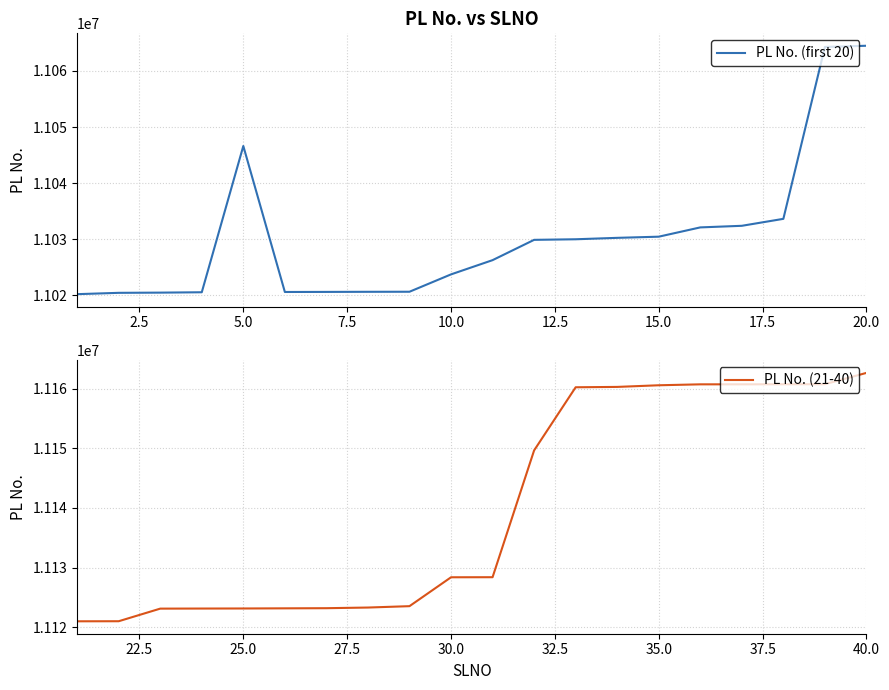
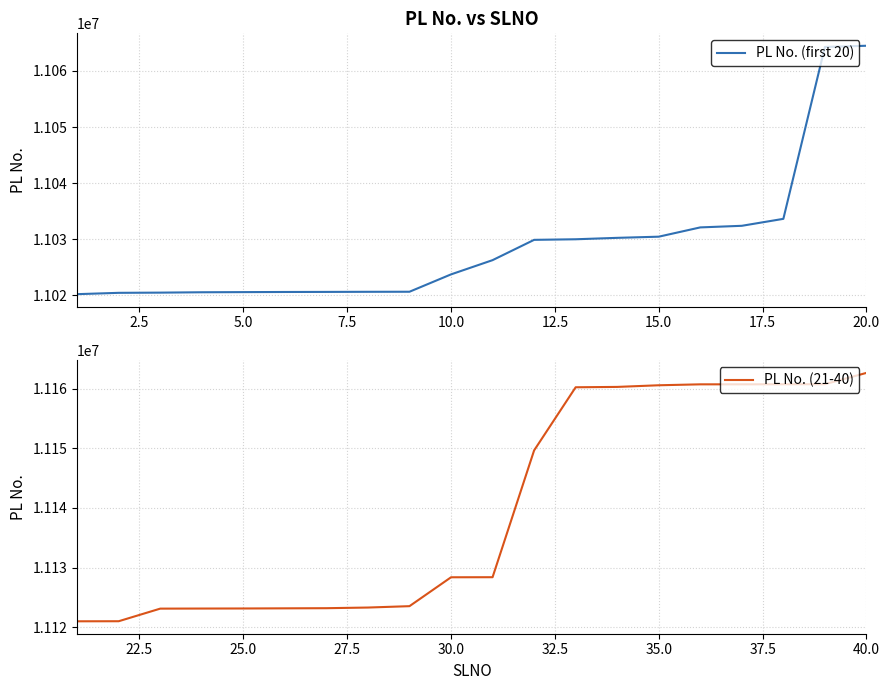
  {
    "PL No. vs SLNO": {
-     "5.0": 11047000,
+     "5.0": 11021000,
      "10.0": 11024000,
      "15.0": 11030000,
      "20.0": 11065000
    }
  }
